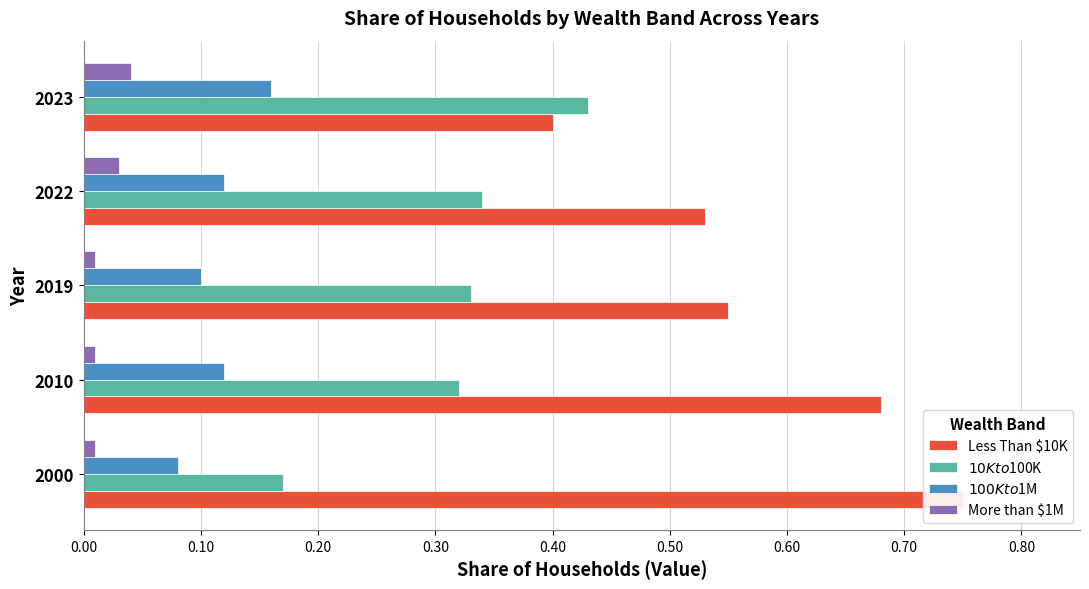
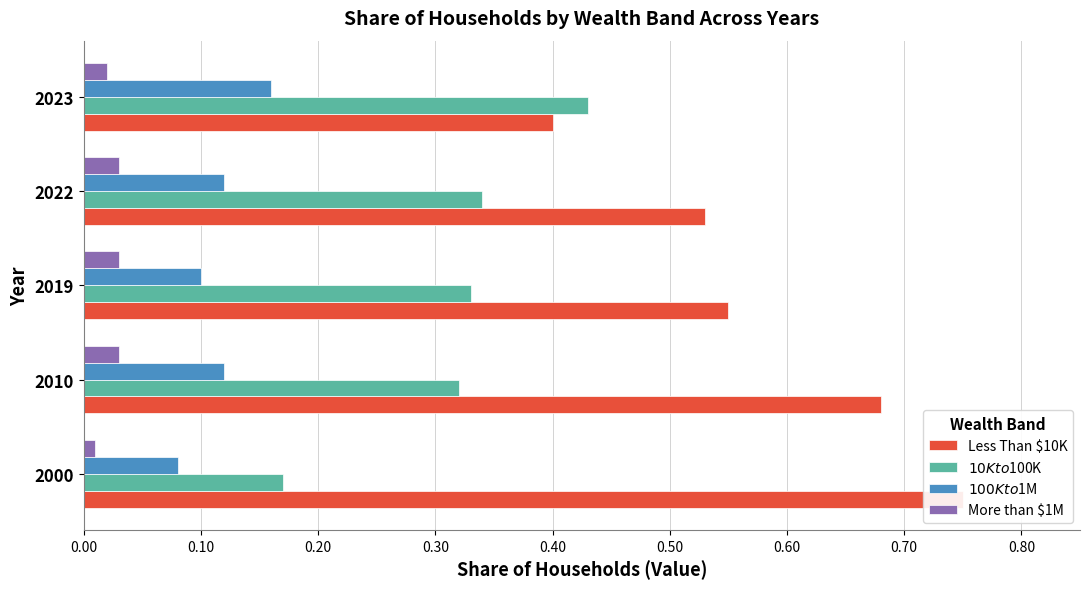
  {
    "Less Than $10K": {
      "2023": 0.40,
      "2022": 0.53,
      "2019": 0.55,
      "2010": 0.68
    },
    "More than $1M": {
-     "2023": 0.04,
+     "2023": 0.02,
      "2022": 0.03,
-     "2019": 0.01,
-     "2010": 0.01,
+     "2019": 0.03,
+     "2010": 0.03,
      "2000": 0.01
    }
  }
